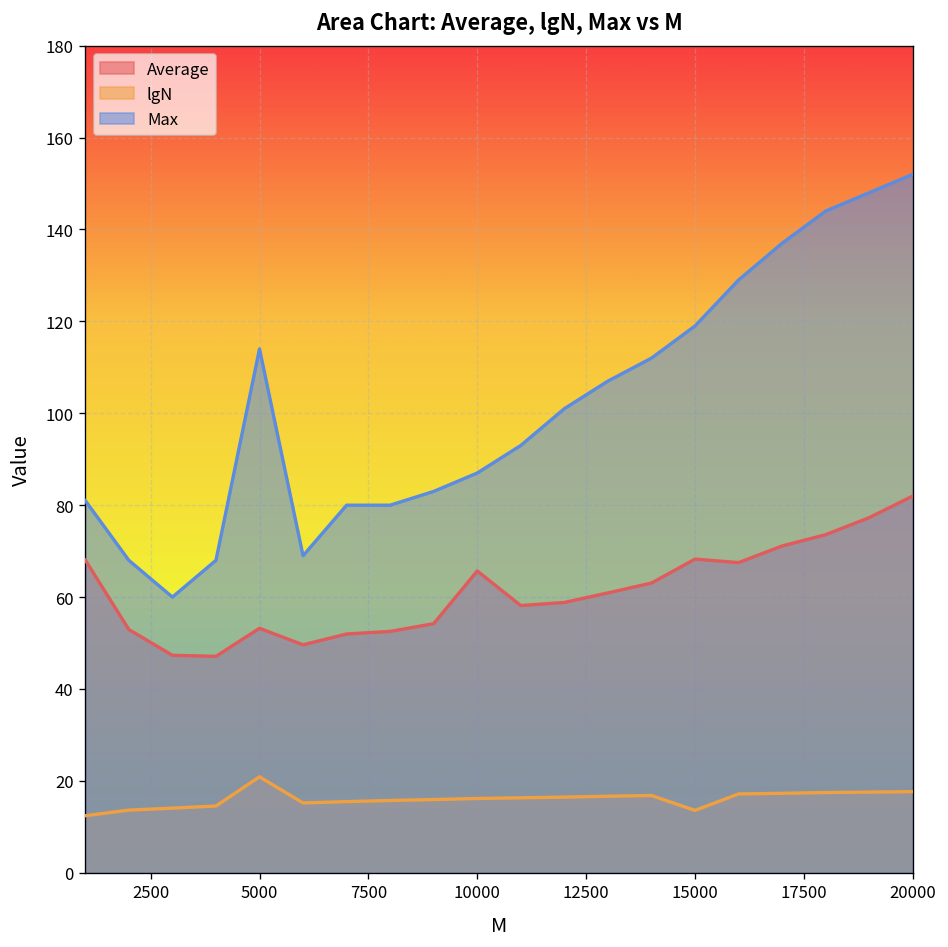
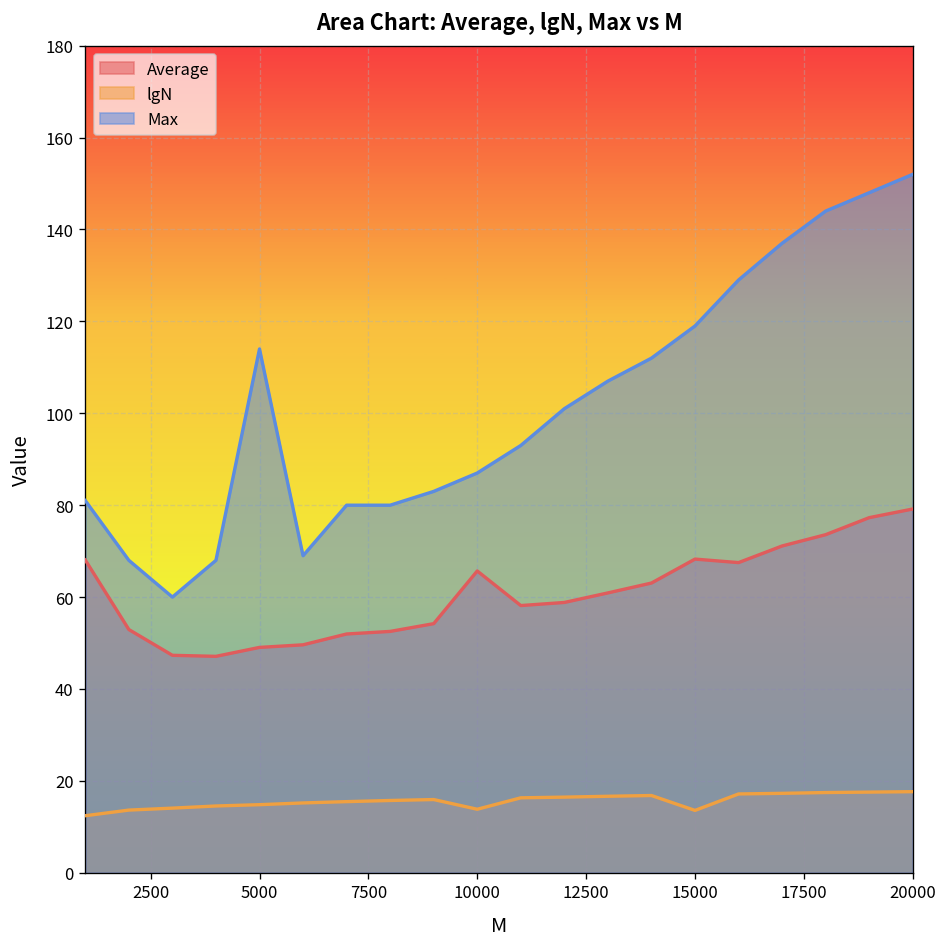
  {
    "Average": {
-     "5000": 53,
+     "5000": 49,
      "10000": 66,
      "15000": 68,
-     "20000": 82
+     "20000": 79
    },
    "lgN": {
-     "5000": 21,
-     "10000": 16,
+     "5000": 15,
+     "10000": 14,
      "15000": 14,
      "20000": 18
    },
    "Max": {
      "5000": 114,
      "10000": 87,
      "15000": 119,
      "20000": 152
    }
  }
